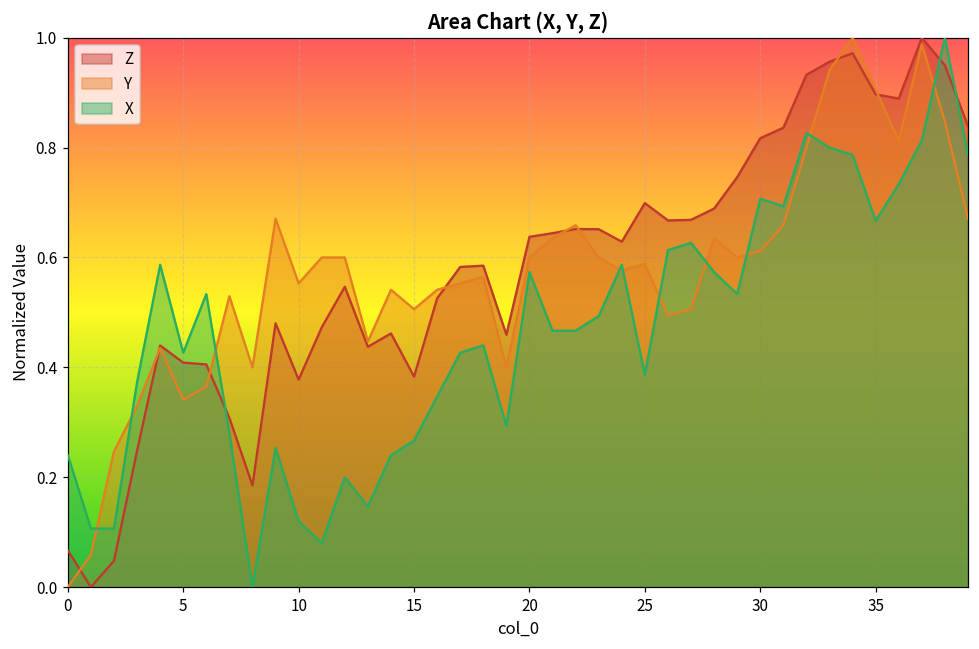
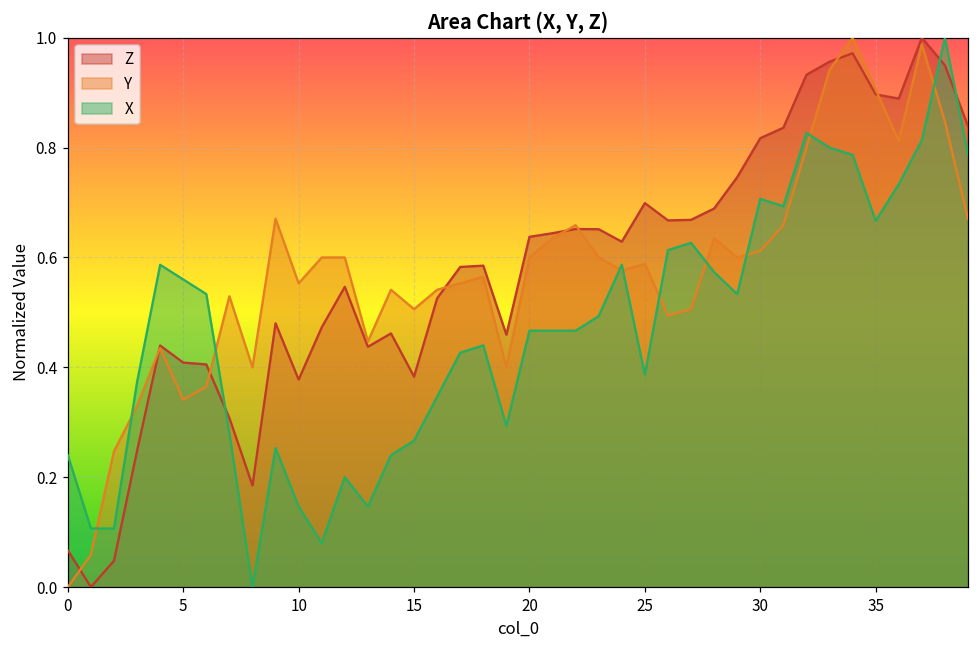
  {
    "X": {
      "0": 0.24,
-     "5": 0.43,
-     "10": 0.12,
+     "5": 0.56,
+     "10": 0.15,
      "15": 0.27,
-     "20": 0.57,
+     "20": 0.47,
      "25": 0.39,
      "30": 0.71,
      "35": 0.67
    }
  }
